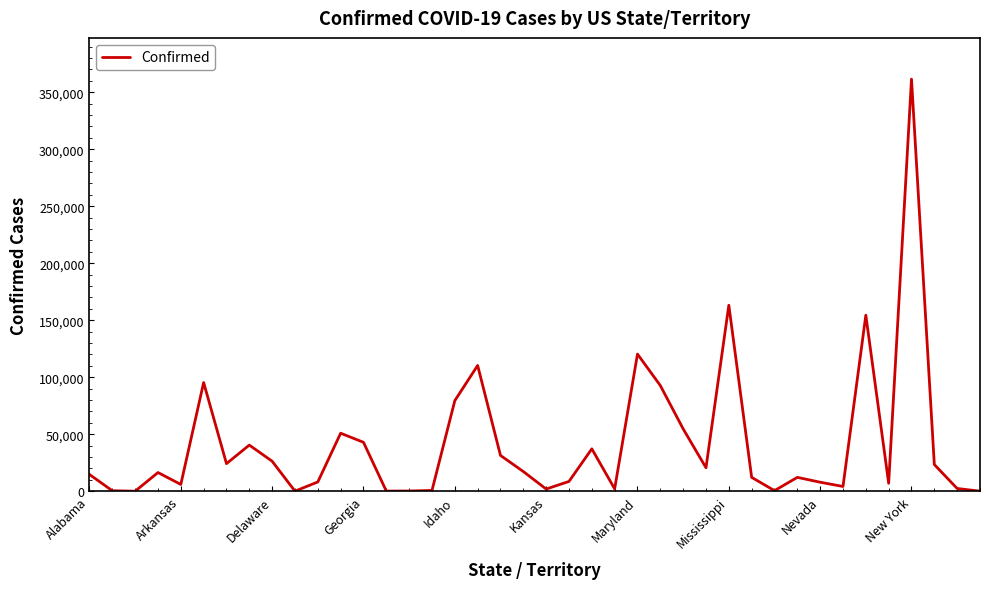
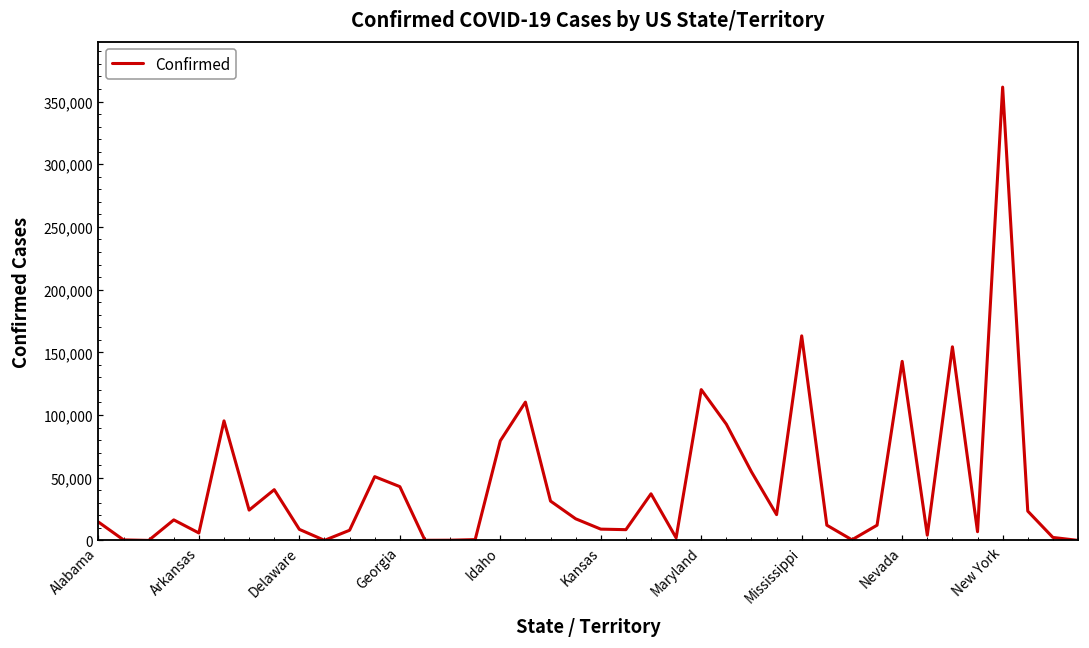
  {
    "Alabama": "15,000",
    "Arkansas": "6,000",
-   "Delaware": "26,000",
+   "Delaware": "9,000",
    "Georgia": "43,000",
    "Idaho": "79,000",
-   "Kansas": "2,000",
+   "Kansas": "9,000",
    "Maryland": "120,000",
    "Mississippi": "163,000",
-   "Nevada": "8,000",
+   "Nevada": "143,000",
    "New York": "362,000"
  }
